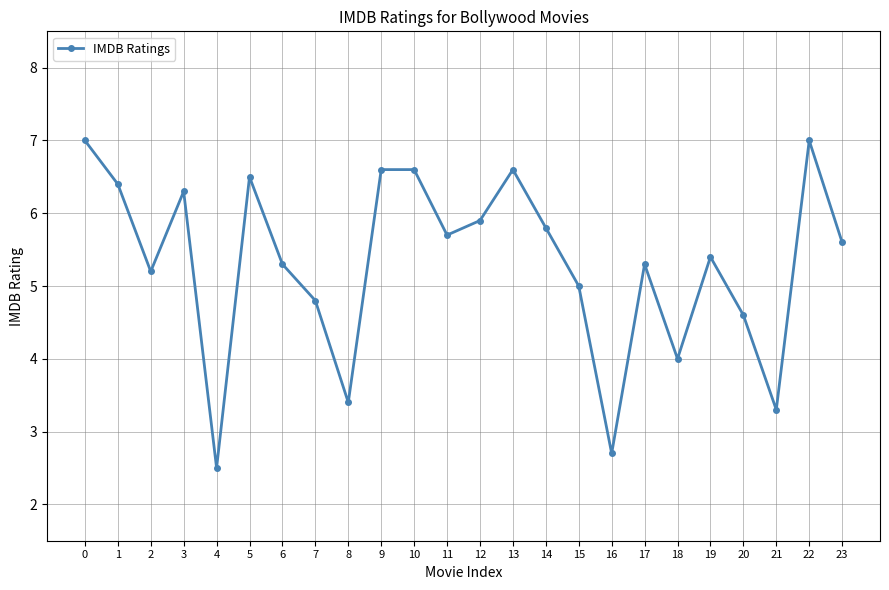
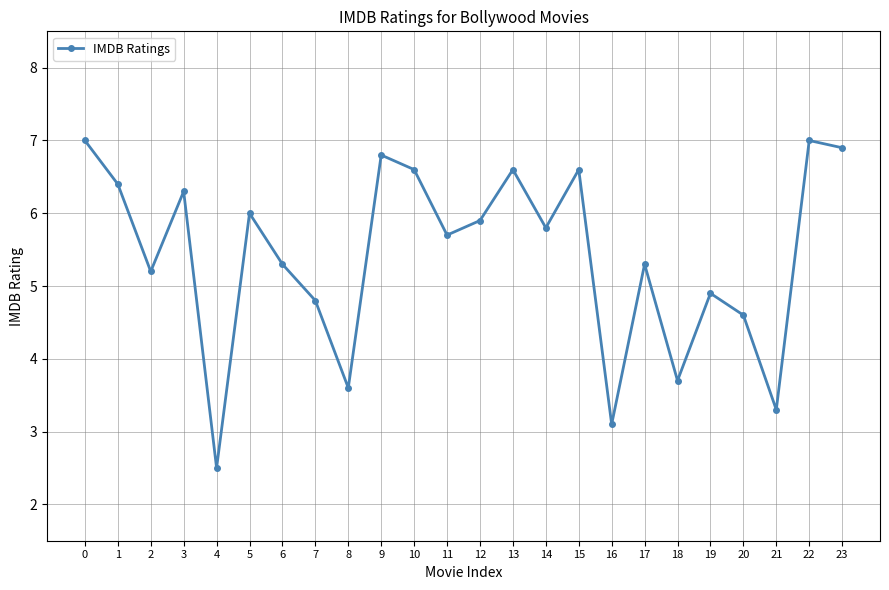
  {
    "0": 7.0,
    "1": 6.4,
    "2": 5.2,
    "3": 6.3,
    "4": 2.5,
-   "5": 6.5,
+   "5": 6.0,
    "6": 5.3,
    "7": 4.8,
-   "8": 3.4,
-   "9": 6.6,
+   "8": 3.6,
+   "9": 6.8,
    "10": 6.6,
    "11": 5.7,
    "12": 5.9,
    "13": 6.6,
    "14": 5.8,
-   "15": 5.0,
-   "16": 2.7,
+   "15": 6.6,
+   "16": 3.1,
    "17": 5.3,
-   "18": 4.0,
-   "19": 5.4,
+   "18": 3.7,
+   "19": 4.9,
    "20": 4.6,
    "21": 3.3,
    "22": 7.0,
-   "23": 5.6
+   "23": 6.9
  }
